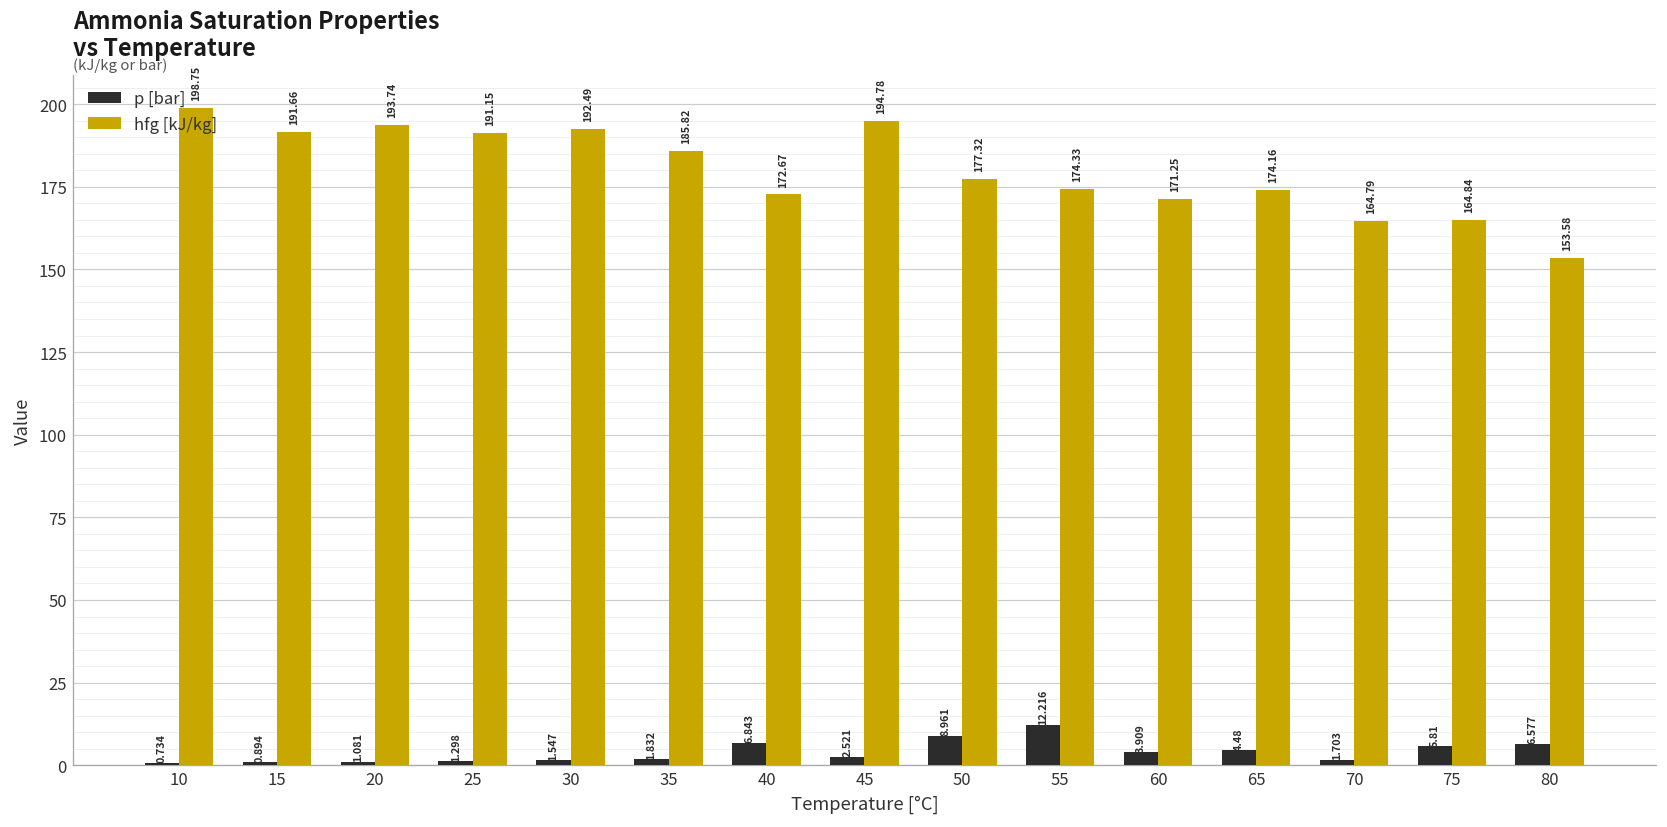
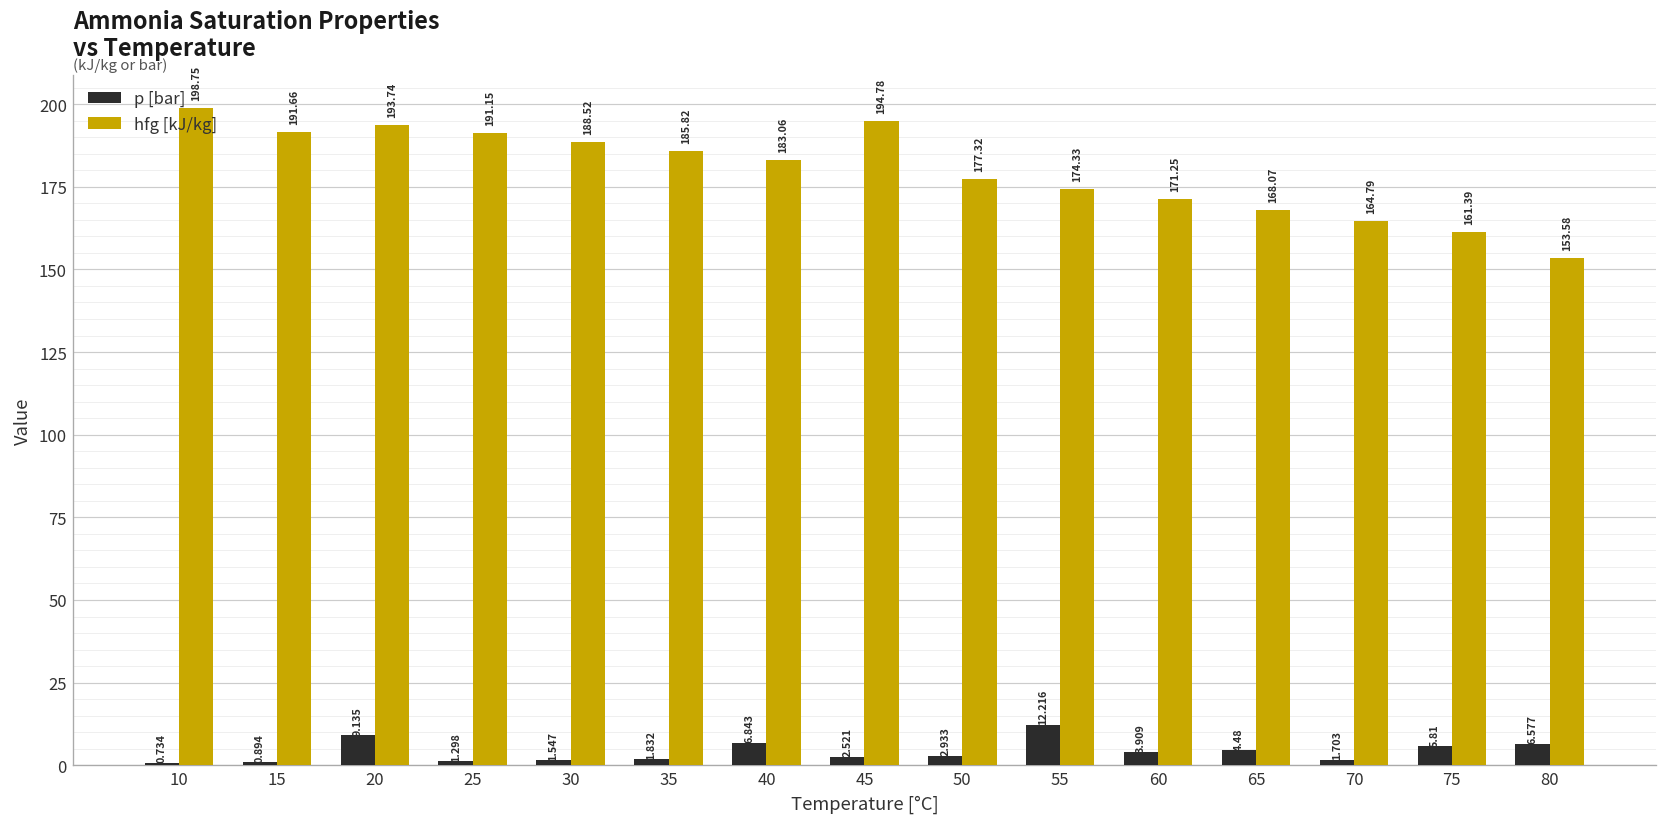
  {
    "p [bar]": {
      "10": 0.734,
      "15": 0.894,
-     "20": 1.081,
+     "20": 9.135,
      "25": 1.298,
      "30": 1.547,
      "35": 1.832,
      "40": 6.843,
      "45": 2.521,
-     "50": 8.961,
+     "50": 2.933,
      "55": 12.216,
      "60": 3.909,
      "65": 4.48,
      "70": 1.703,
      "75": 5.81,
      "80": 6.577
    },
    "hfg [kJ/kg]": {
      "10": 198.75,
      "15": 191.66,
      "20": 193.74,
      "25": 191.15,
-     "30": 192.49,
+     "30": 188.52,
      "35": 185.82,
-     "40": 172.67,
+     "40": 183.06,
      "45": 194.78,
      "50": 177.32,
      "55": 174.33,
      "60": 171.25,
-     "65": 174.16,
+     "65": 168.07,
      "70": 164.79,
-     "75": 164.84,
+     "75": 161.39,
      "80": 153.58
    }
  }
